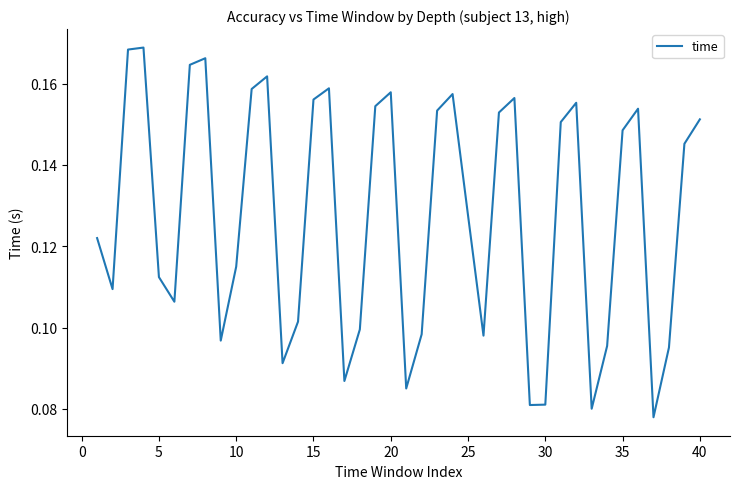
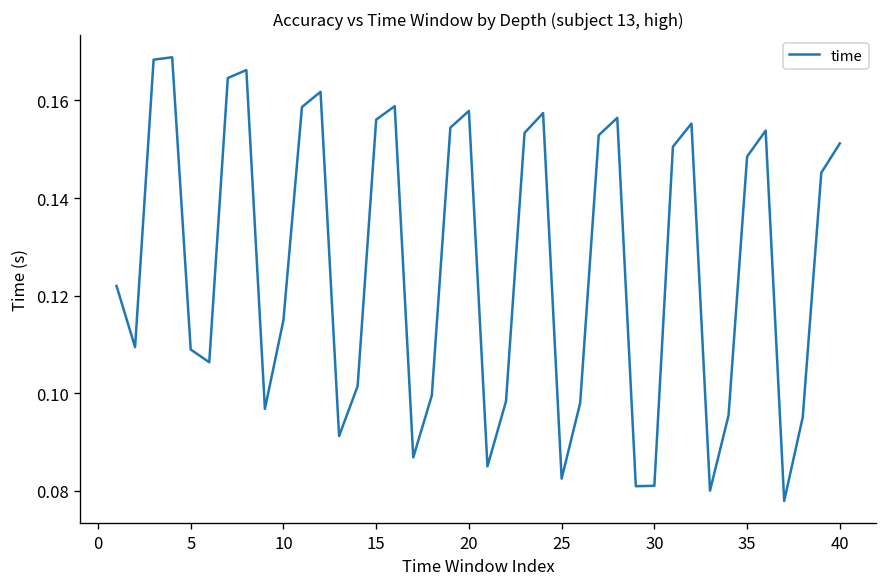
  {
-   "5": 0.112,
+   "5": 0.109,
    "10": 0.115,
    "15": 0.156,
    "20": 0.158,
-   "25": 0.128,
+   "25": 0.082,
    "30": 0.081,
    "35": 0.148,
    "40": 0.151
  }
